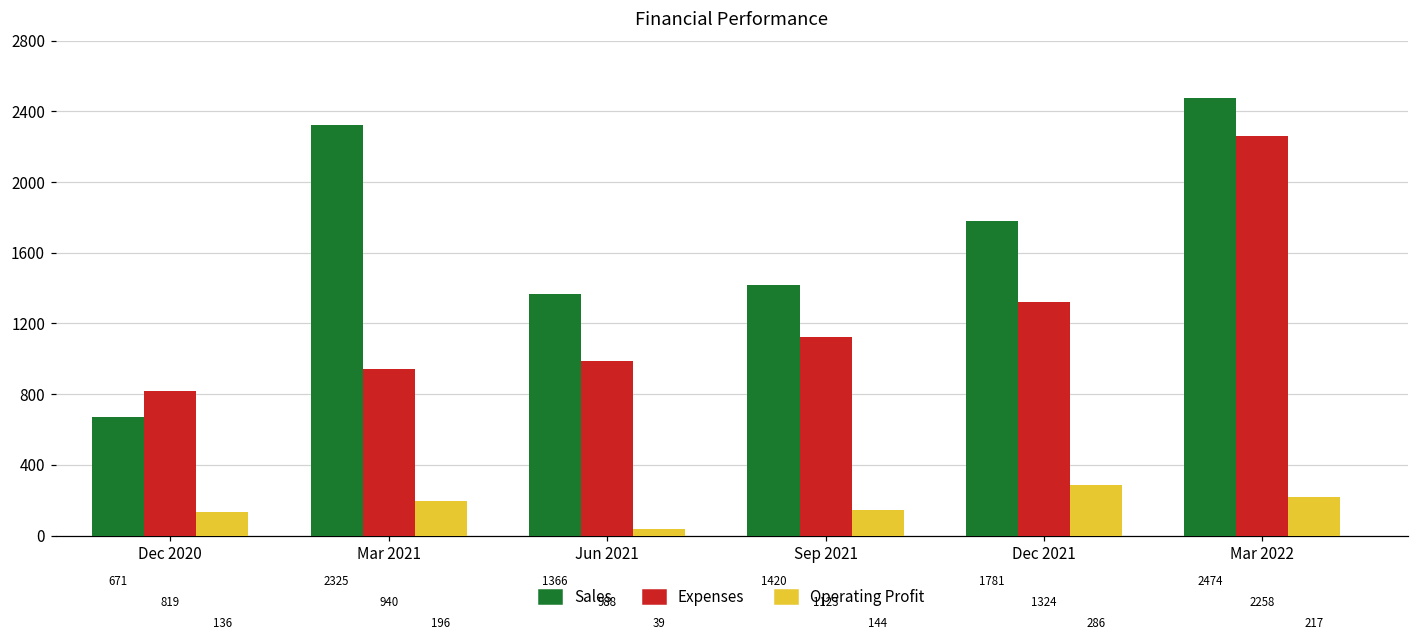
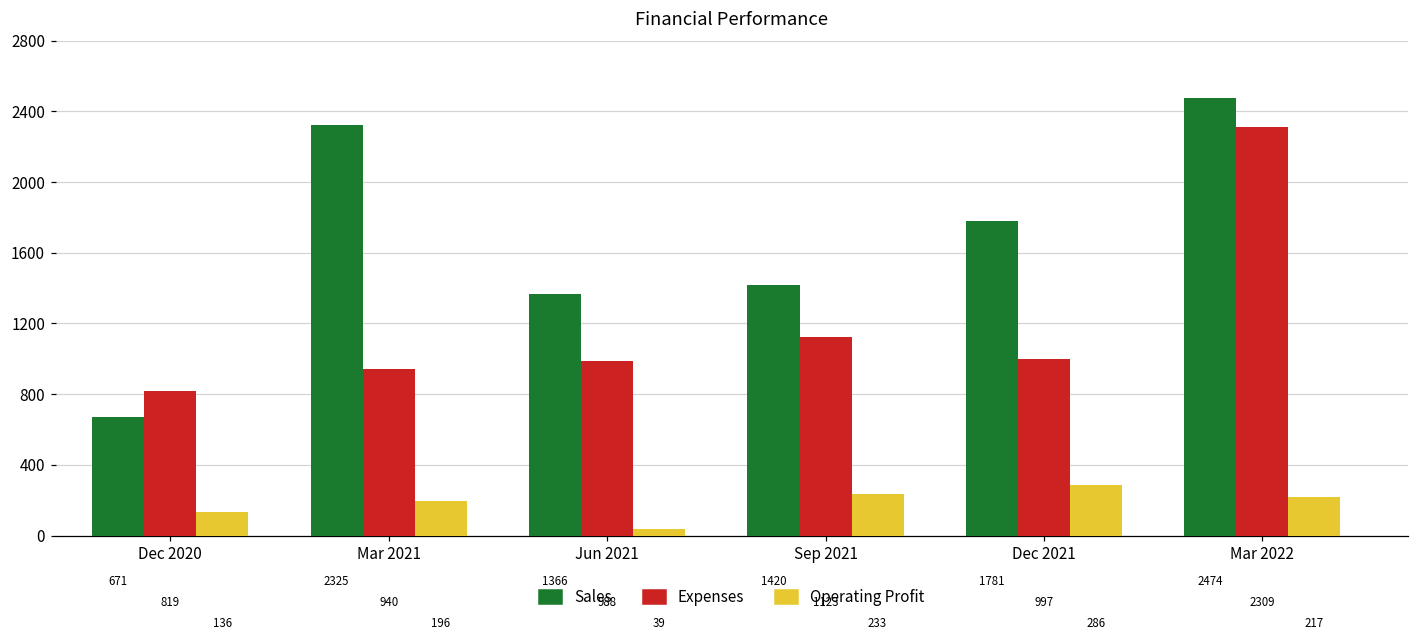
  {
    "Sales": {
      "Dec 2020": 670,
      "Mar 2021": 2330,
      "Jun 2021": 1370,
      "Sep 2021": 1420,
      "Dec 2021": 1780,
      "Mar 2022": 2470
    },
    "Expenses": {
-     "Dec 2021": 1324,
-     "Mar 2022": 2258
+     "Dec 2021": 997,
+     "Mar 2022": 2309
    },
    "Operating Profit": {
-     "Sep 2021": 144
+     "Sep 2021": 233
    }
  }
